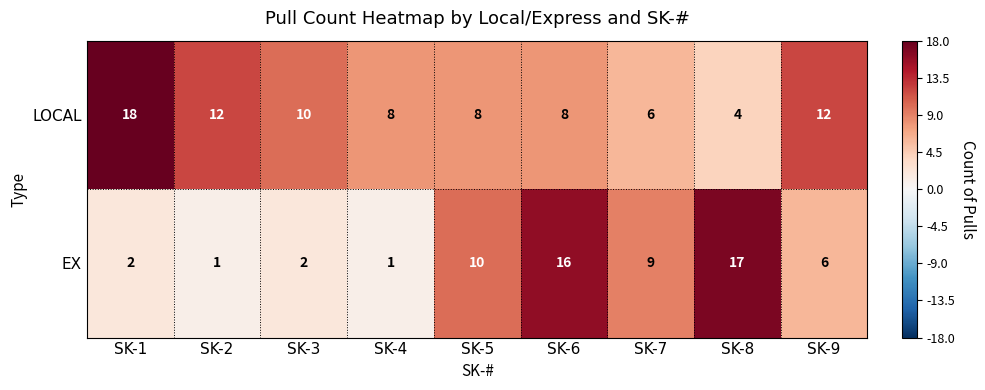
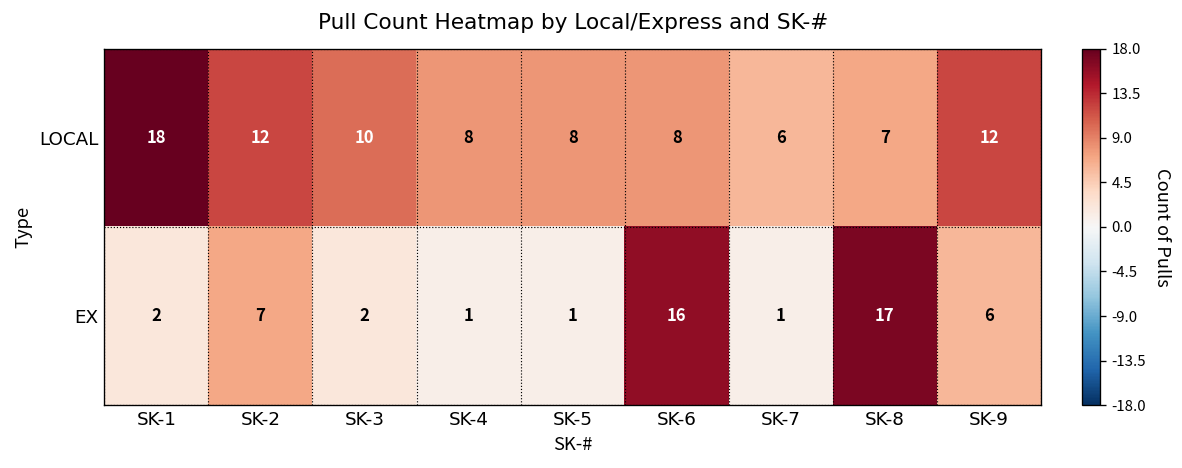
  {
    "LOCAL": {
      "SK-1": 18,
      "SK-2": 12,
      "SK-3": 10,
      "SK-4": 8,
      "SK-5": 8,
      "SK-6": 8,
      "SK-7": 6,
-     "SK-8": 4,
+     "SK-8": 7,
      "SK-9": 12
    },
    "EX": {
      "SK-1": 2,
-     "SK-2": 1,
+     "SK-2": 7,
      "SK-3": 2,
      "SK-4": 1,
-     "SK-5": 10,
+     "SK-5": 1,
      "SK-6": 16,
-     "SK-7": 9,
+     "SK-7": 1,
      "SK-8": 17,
      "SK-9": 6
    }
  }
